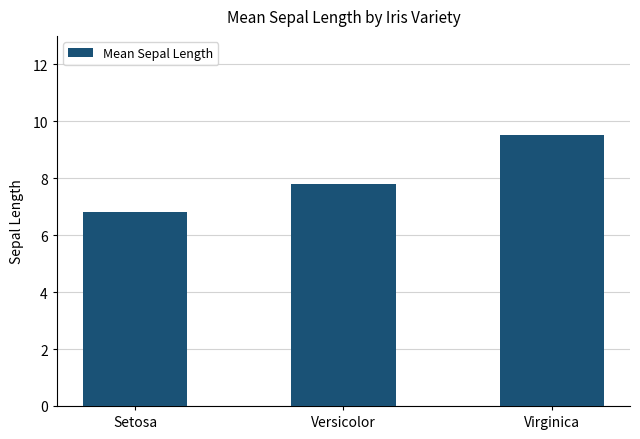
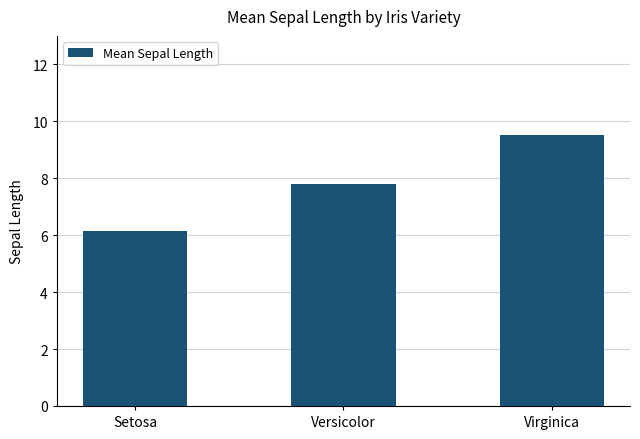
  {
-   "Setosa": 6.8,
+   "Setosa": 6.2,
    "Versicolor": 7.8,
    "Virginica": 9.5
  }
